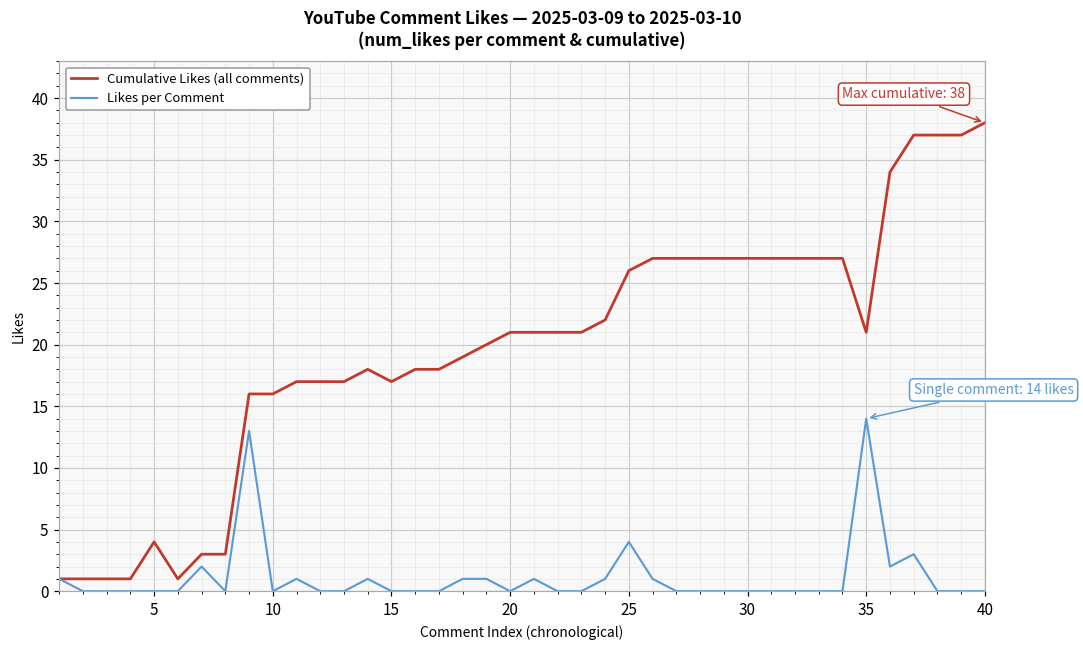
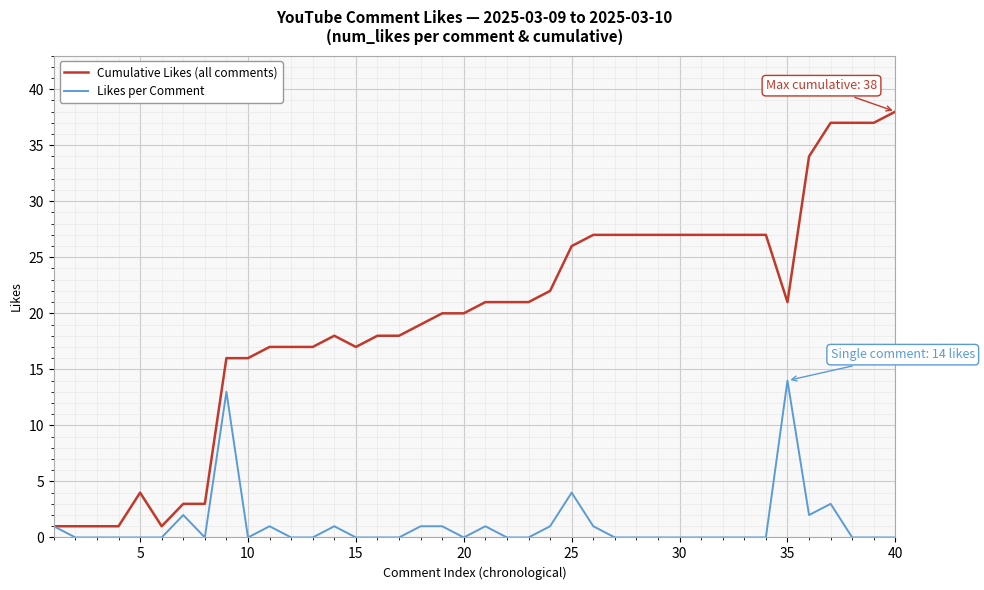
  {
    "Cumulative Likes (all comments)": {
      "5": 4,
      "10": 16,
      "15": 17,
-     "20": 21,
+     "20": 20,
      "25": 26,
      "30": 27,
      "35": 21
    },
    "Likes per Comment": {
      "5": 0,
      "10": 0,
      "15": 0,
      "20": 0,
      "25": 4,
      "30": 0,
      "40": 0
    }
  }
